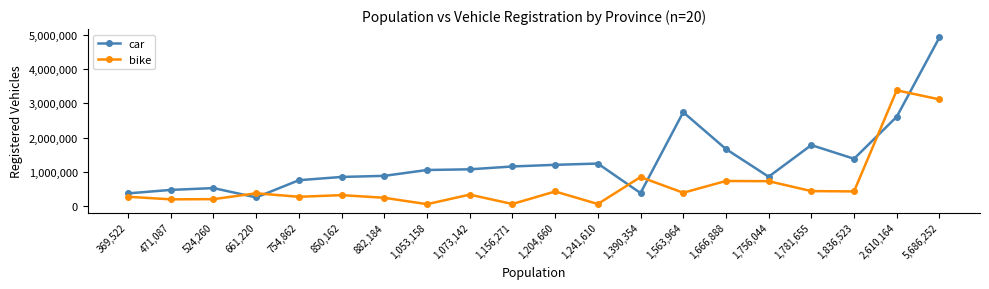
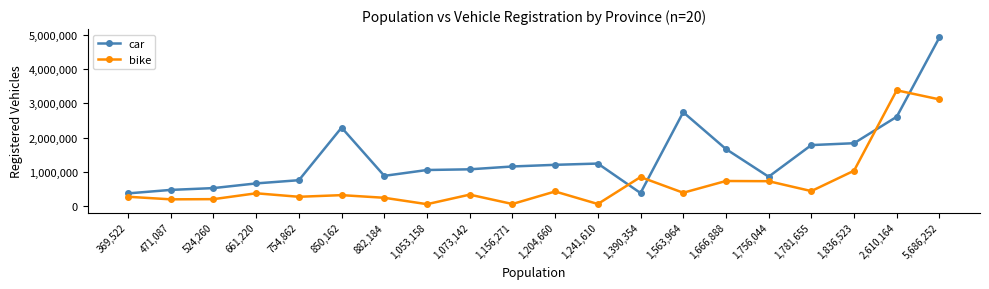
  {
    "car": {
      "369,522": "400,000",
      "471,087": "500,000",
      "524,260": "500,000",
-     "661,220": "300,000",
+     "661,220": "700,000",
      "754,862": "800,000",
-     "850,162": "900,000",
+     "850,162": "2,300,000",
      "882,184": "900,000",
      "1,053,158": "1,100,000",
      "1,073,142": "1,100,000",
      "1,156,271": "1,200,000",
      "1,204,660": "1,200,000",
      "1,241,610": "1,200,000",
      "1,390,354": "400,000",
      "1,563,964": "2,700,000",
      "1,666,888": "1,700,000",
      "1,756,044": "900,000",
      "1,781,655": "1,800,000",
-     "1,836,523": "1,400,000",
+     "1,836,523": "1,800,000",
      "2,610,164": "2,600,000",
      "5,686,252": "4,900,000"
    },
    "bike": {
      "369,522": "300,000",
      "471,087": "200,000",
      "524,260": "200,000",
      "661,220": "400,000",
      "754,862": "300,000",
      "850,162": "300,000",
      "882,184": "200,000",
      "1,053,158": "100,000",
      "1,073,142": "300,000",
      "1,156,271": "100,000",
      "1,204,660": "400,000",
      "1,241,610": "100,000",
      "1,390,354": "800,000",
      "1,563,964": "400,000",
      "1,666,888": "700,000",
      "1,756,044": "700,000",
      "1,781,655": "400,000",
-     "1,836,523": "400,000",
+     "1,836,523": "1,000,000",
      "2,610,164": "3,400,000",
      "5,686,252": "3,100,000"
    }
  }
